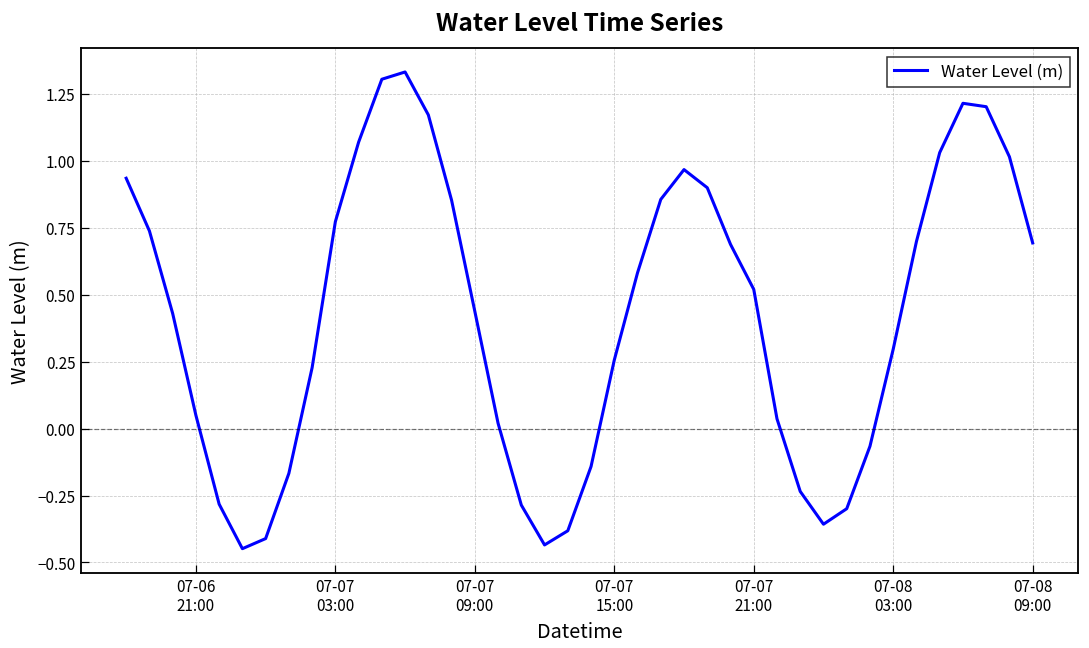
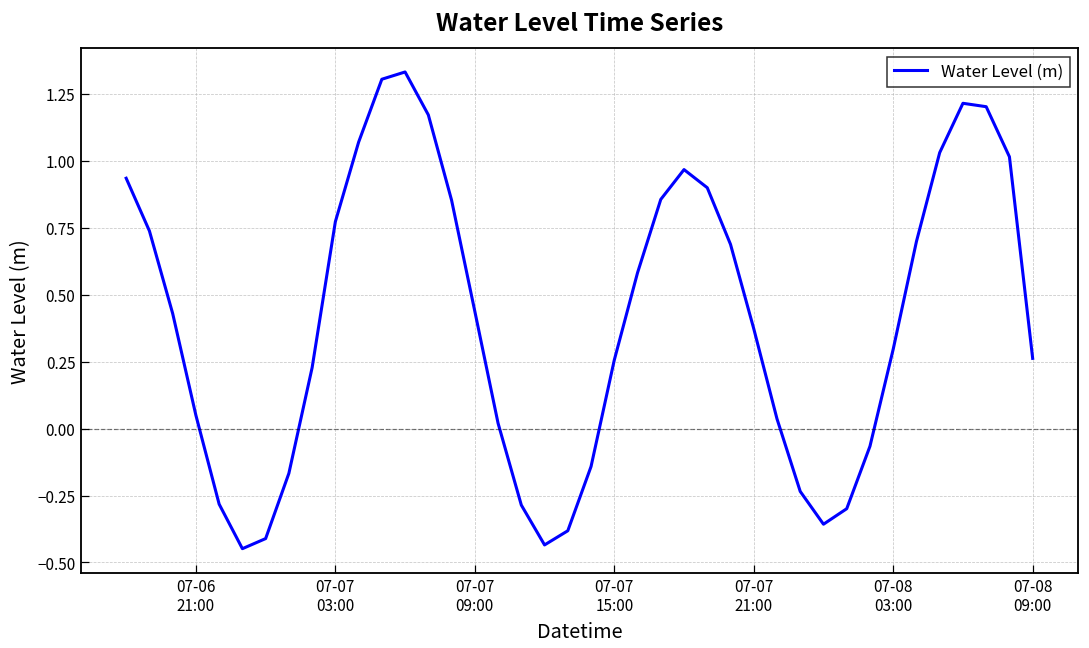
  {
    "07-06 21:00": 0.05,
    "07-07 03:00": 0.77,
    "07-07 09:00": 0.44,
    "07-07 15:00": 0.26,
-   "07-07 21:00": 0.52,
+   "07-07 21:00": 0.37,
    "07-08 03:00": 0.30,
-   "07-08 09:00": 0.69
+   "07-08 09:00": 0.26
  }
